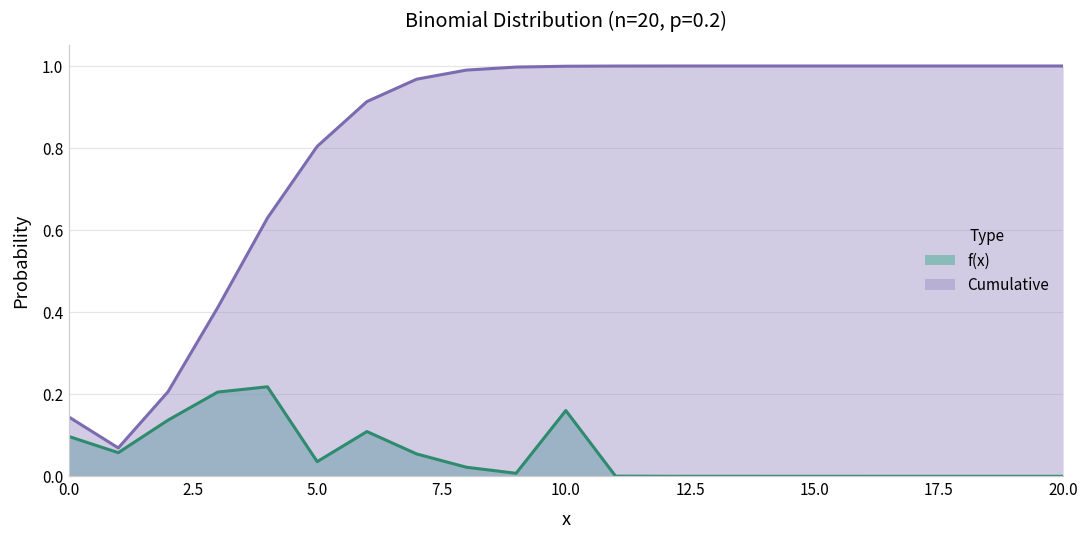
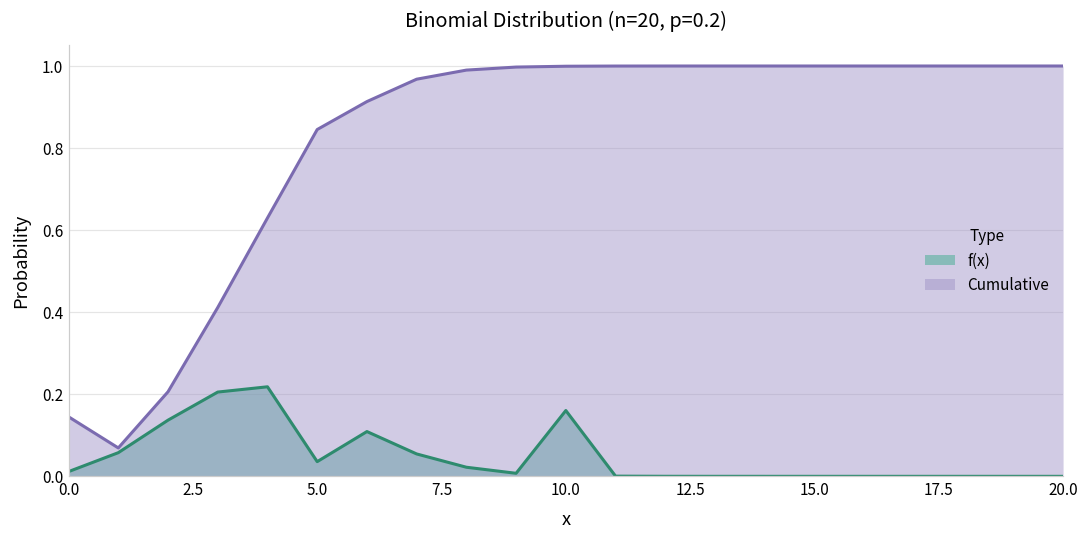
  {
    "f(x)": {
-     "0.0": 0.10,
+     "0.0": 0.01,
      "5.0": 0.04,
      "10.0": 0.16,
      "15.0": 0.00,
      "20.0": 0.00
    },
    "Cumulative": {
      "0.0": 0.15,
-     "5.0": 0.80,
+     "5.0": 0.85,
      "10.0": 1.00,
      "15.0": 1.00,
      "20.0": 1.00
    }
  }
